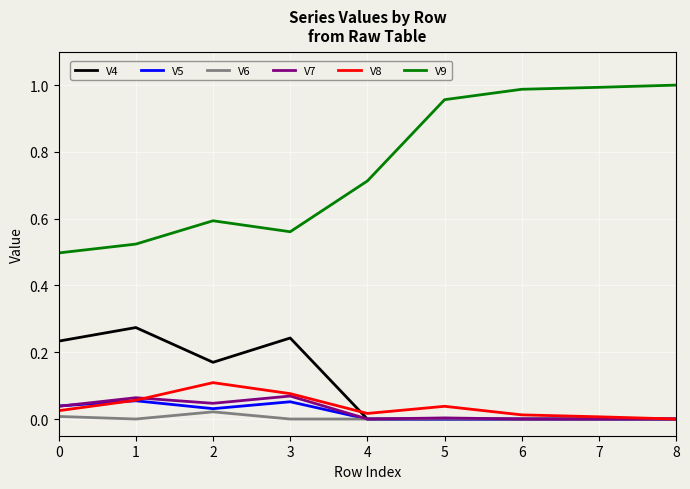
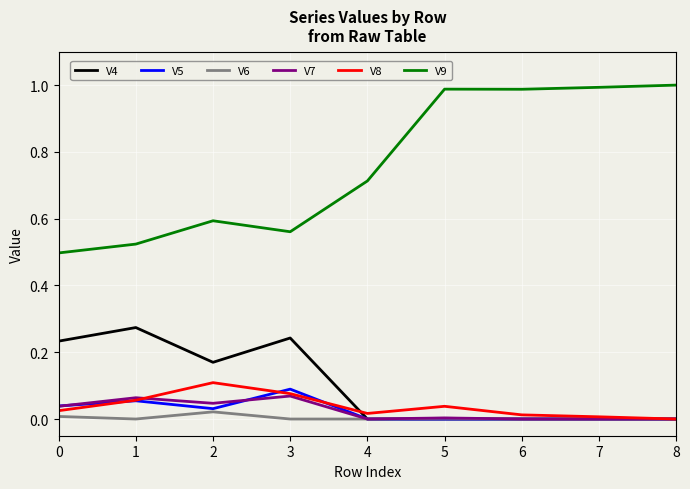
  {
    "V4": {
      "0": 0.23,
      "1": 0.27,
      "2": 0.17,
      "3": 0.24
    },
    "V5": {
      "2": 0.03,
-     "3": 0.05
+     "3": 0.09
    },
    "V6": {
      "0": 0.01,
      "1": 0.00,
      "2": 0.02,
      "3": 0.00
    },
    "V7": {
      "2": 0.05
    },
    "V8": {
      "0": 0.02,
      "2": 0.11,
      "4": 0.02,
      "5": 0.04,
      "6": 0.01
    },
    "V9": {
      "0": 0.50,
      "1": 0.52,
      "2": 0.59,
      "3": 0.56,
      "4": 0.71,
-     "5": 0.96,
+     "5": 0.99,
      "6": 0.99,
      "7": 0.99,
      "8": 1.00
    }
  }
